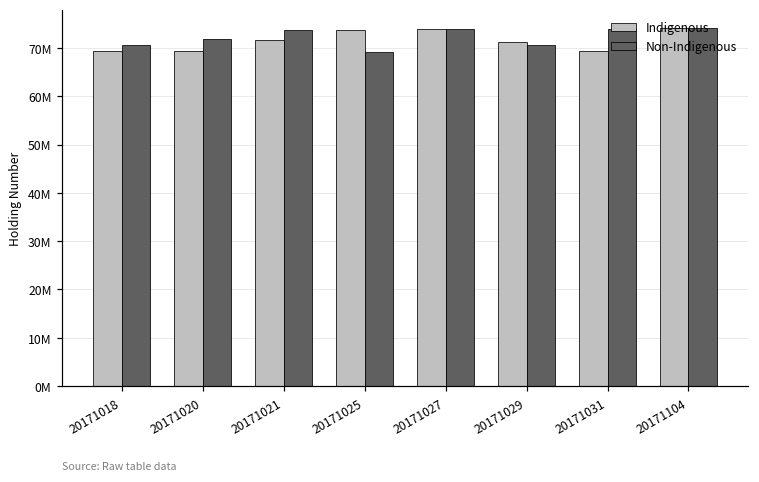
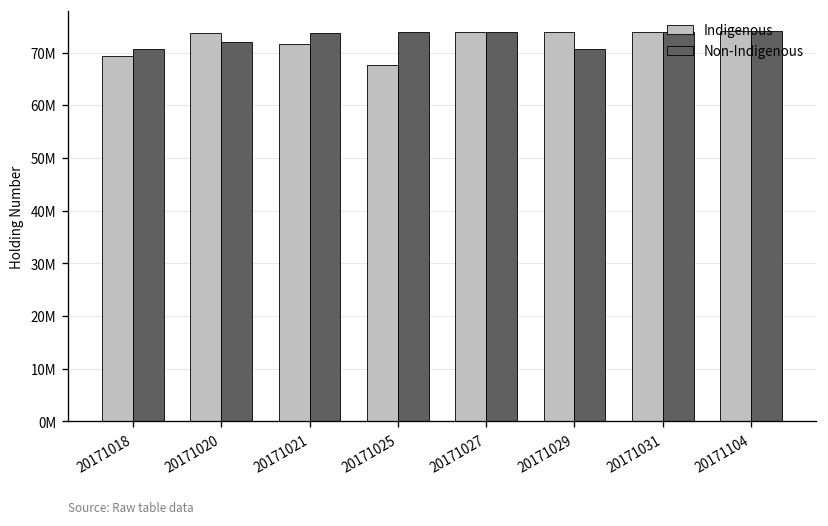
  {
    "Indigenous": {
      "20171018": 69000000,
-     "20171020": 69000000,
+     "20171020": 74000000,
      "20171021": 72000000,
-     "20171025": 74000000,
+     "20171025": 68000000,
      "20171027": 74000000,
-     "20171029": 71000000,
-     "20171031": 69000000,
+     "20171029": 74000000,
+     "20171031": 74000000,
      "20171104": 74000000
    },
    "Non-Indigenous": {
      "20171018": 71000000,
      "20171020": 72000000,
      "20171021": 74000000,
-     "20171025": 69000000,
+     "20171025": 74000000,
      "20171027": 74000000,
      "20171029": 71000000,
      "20171031": 74000000,
      "20171104": 74000000
    }
  }
